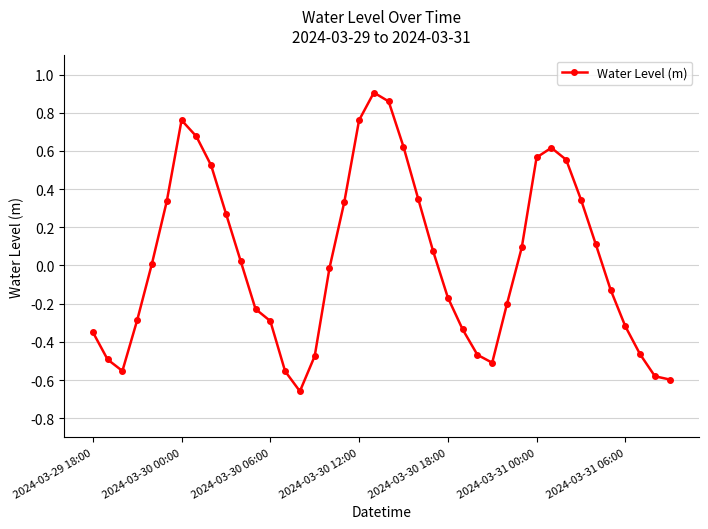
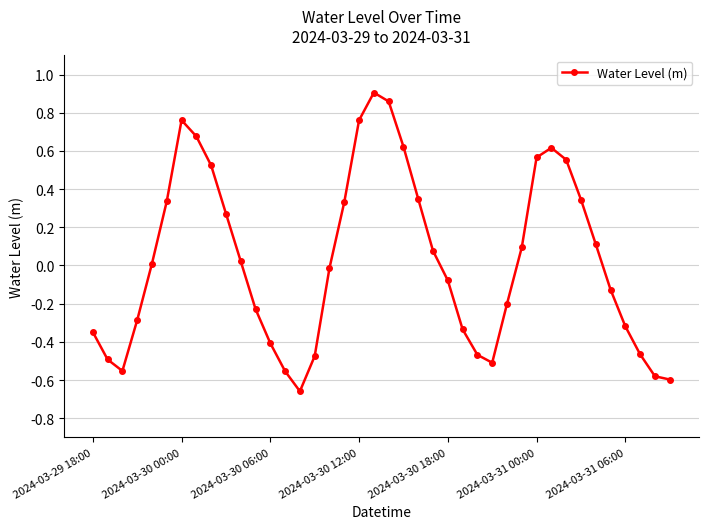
  {
    "2024-03-29 18:00": -0.35,
    "2024-03-30 00:00": 0.76,
-   "2024-03-30 06:00": -0.29,
+   "2024-03-30 06:00": -0.41,
    "2024-03-30 12:00": 0.76,
-   "2024-03-30 18:00": -0.17,
+   "2024-03-30 18:00": -0.08,
    "2024-03-31 00:00": 0.57,
    "2024-03-31 06:00": -0.32
  }
